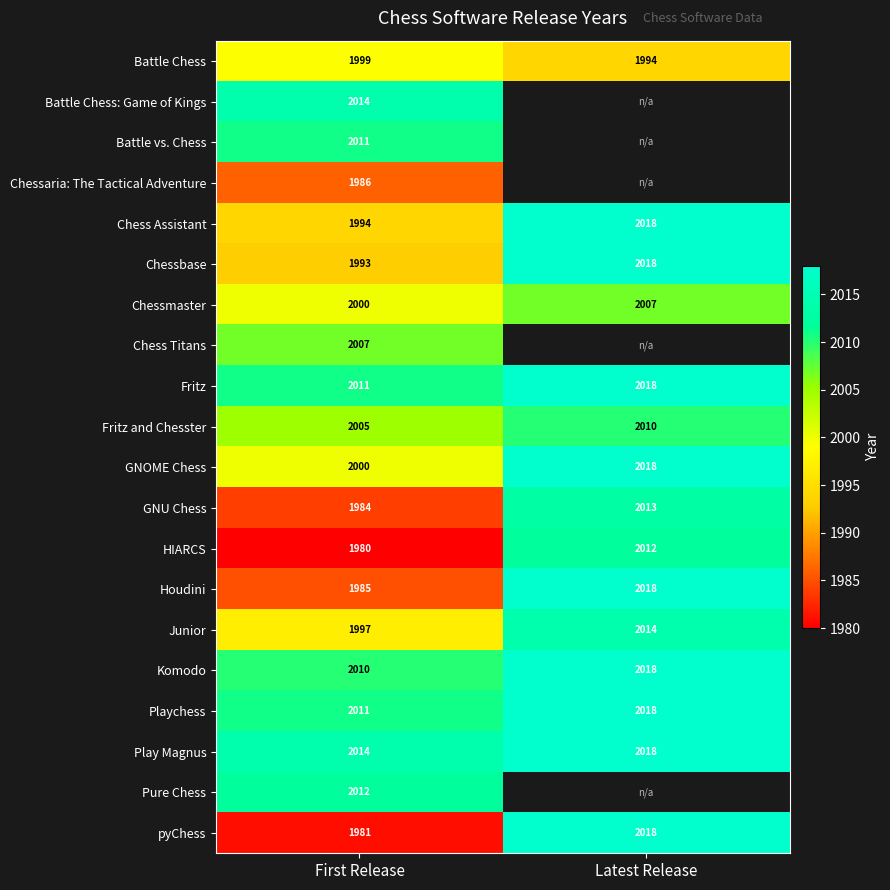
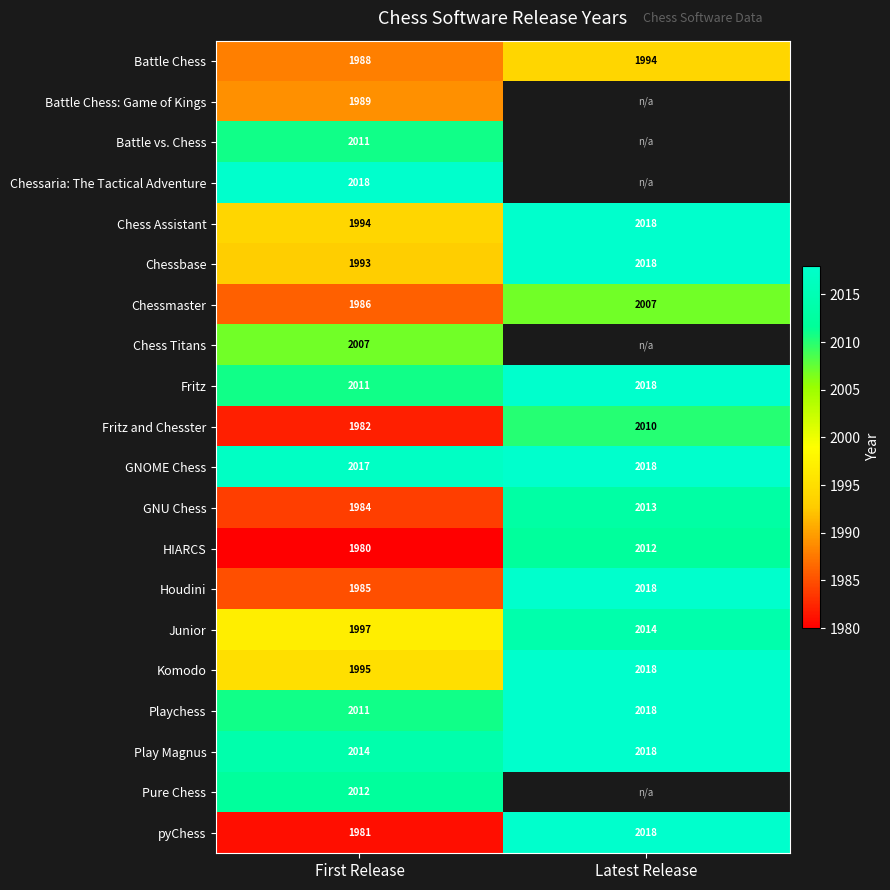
  {
    "Battle Chess": {
-     "First Release": 1999,
+     "First Release": 1988,
      "Latest Release": 1994
    },
    "Battle Chess: Game of Kings": {
-     "First Release": 2014
+     "First Release": 1989
    },
    "Battle vs. Chess": {
      "First Release": 2011
    },
    "Chessaria: The Tactical Adventure": {
-     "First Release": 1986
+     "First Release": 2018
    },
    "Chess Assistant": {
      "First Release": 1994,
      "Latest Release": 2018
    },
    "Chessbase": {
      "First Release": 1993,
      "Latest Release": 2018
    },
    "Chessmaster": {
-     "First Release": 2000,
+     "First Release": 1986,
      "Latest Release": 2007
    },
    "Chess Titans": {
      "First Release": 2007
    },
    "Fritz": {
      "First Release": 2011,
      "Latest Release": 2018
    },
    "Fritz and Chesster": {
-     "First Release": 2005,
+     "First Release": 1982,
      "Latest Release": 2010
    },
    "GNOME Chess": {
-     "First Release": 2000,
+     "First Release": 2017,
      "Latest Release": 2018
    },
    "GNU Chess": {
      "First Release": 1984,
      "Latest Release": 2013
    },
    "HIARCS": {
      "First Release": 1980,
      "Latest Release": 2012
    },
    "Houdini": {
      "First Release": 1985,
      "Latest Release": 2018
    },
    "Junior": {
      "First Release": 1997,
      "Latest Release": 2014
    },
    "Komodo": {
-     "First Release": 2010,
+     "First Release": 1995,
      "Latest Release": 2018
    },
    "Playchess": {
      "First Release": 2011,
      "Latest Release": 2018
    },
    "Play Magnus": {
      "First Release": 2014,
      "Latest Release": 2018
    },
    "Pure Chess": {
      "First Release": 2012
    },
    "pyChess": {
      "First Release": 1981,
      "Latest Release": 2018
    }
  }
